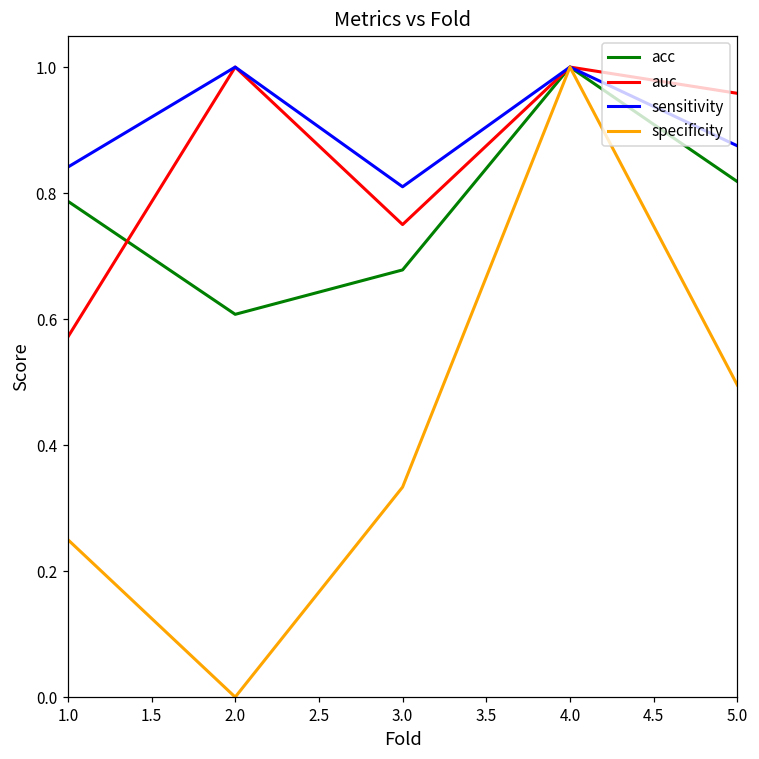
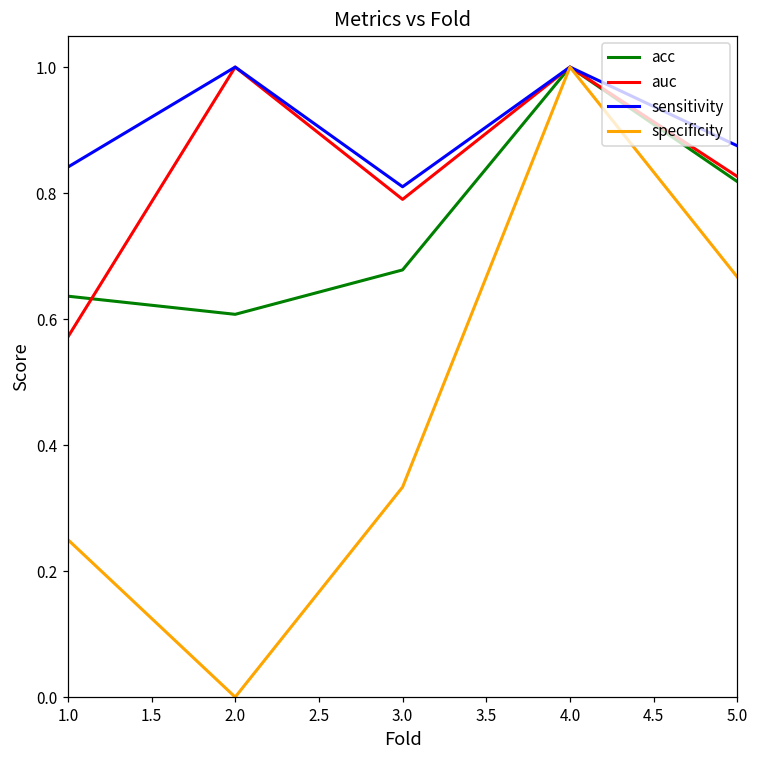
  {
    "acc": {
-     "1.0": 0.79,
+     "1.0": 0.64,
      "2.0": 0.61,
      "3.0": 0.68,
      "5.0": 0.82
    },
    "auc": {
      "1.0": 0.57,
-     "3.0": 0.75,
-     "5.0": 0.96
+     "3.0": 0.79,
+     "5.0": 0.83
    },
    "sensitivity": {
      "1.0": 0.84,
      "3.0": 0.81,
      "5.0": 0.88
    },
    "specificity": {
      "1.0": 0.25,
      "2.0": 0.00,
      "3.0": 0.33,
-     "5.0": 0.50
+     "5.0": 0.67
    }
  }
